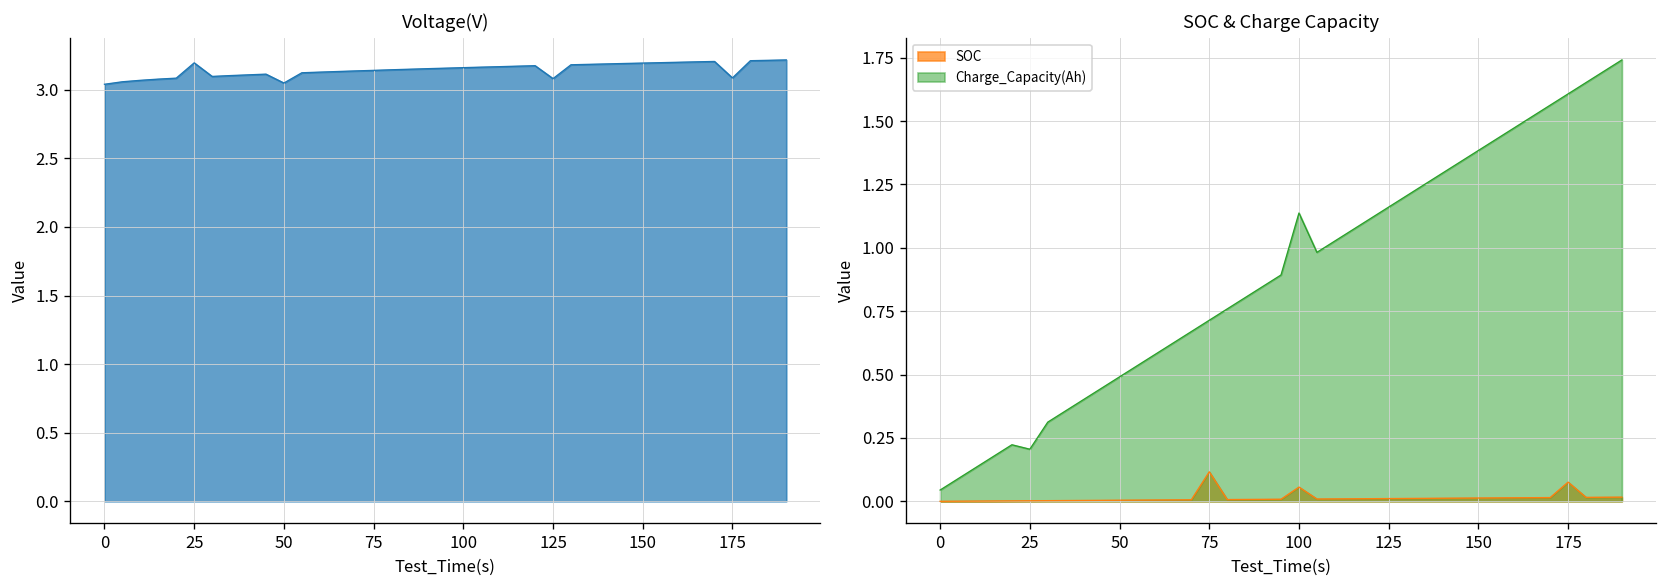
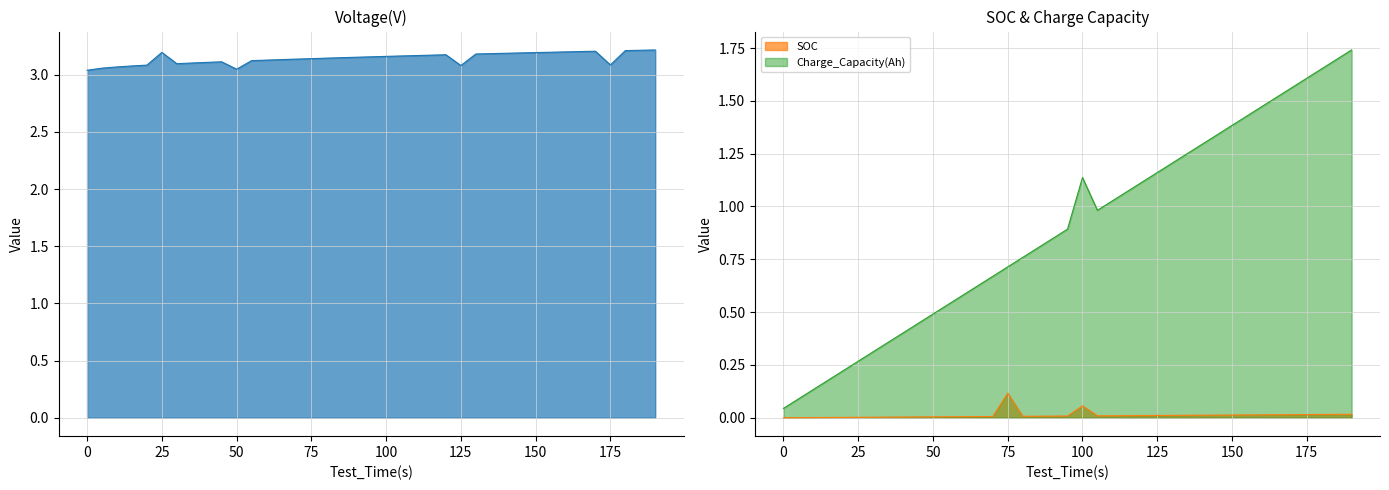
  {
    "Voltage(V)": {
      "0": 3.04,
      "25": 3.20,
      "50": 3.05,
      "75": 3.14,
      "100": 3.16,
      "125": 3.08,
      "150": 3.19,
      "175": 3.09
    },
    "SOC & Charge Capacity": {
      "SOC": {
        "0": 0.00,
        "25": 0.00,
        "50": 0.00,
        "75": 0.12,
        "100": 0.06,
        "125": 0.01,
        "150": 0.01,
-       "175": 0.08
+       "175": 0.02
      },
      "Charge_Capacity(Ah)": {
        "0": 0.04,
-       "25": 0.21,
+       "25": 0.27,
        "50": 0.49,
        "75": 0.71,
        "100": 1.14,
        "125": 1.16,
        "150": 1.38,
        "175": 1.61
      }
    }
  }
